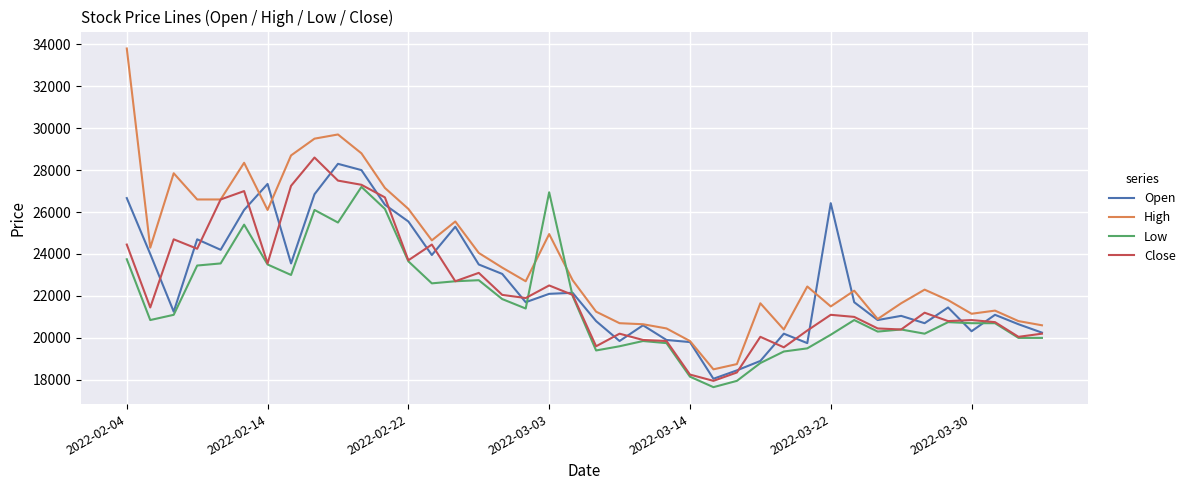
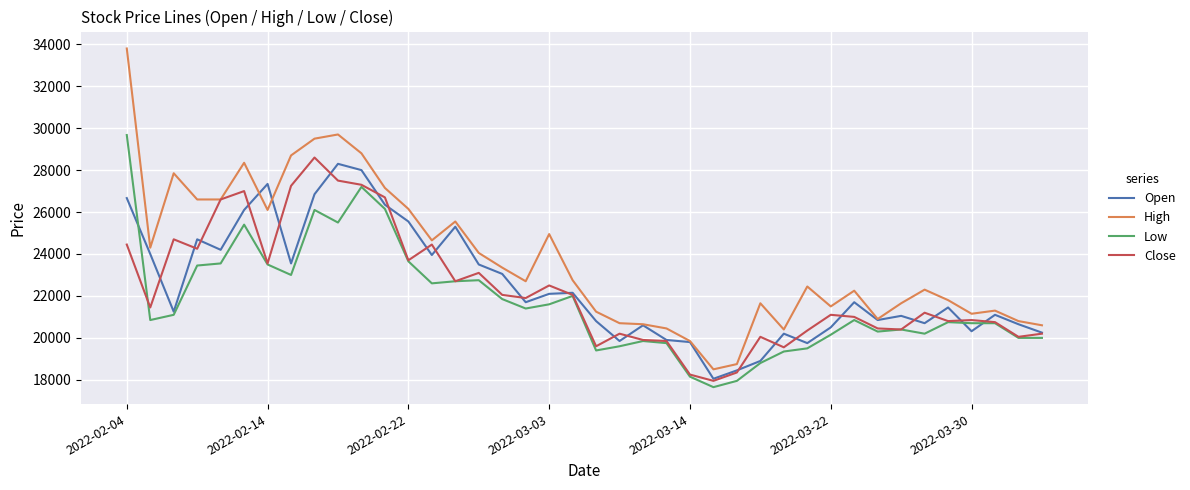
  {
    "Open": {
      "2022-02-04": 26700,
      "2022-02-14": 27300,
      "2022-02-22": 25600,
      "2022-03-03": 22100,
-     "2022-03-22": 26400,
+     "2022-03-22": 20500,
      "2022-03-30": 20300
    },
    "Low": {
-     "2022-02-04": 23800,
-     "2022-03-03": 26900,
+     "2022-02-04": 29700,
+     "2022-03-03": 21600,
      "2022-03-22": 20200,
      "2022-03-30": 20700
    }
  }
